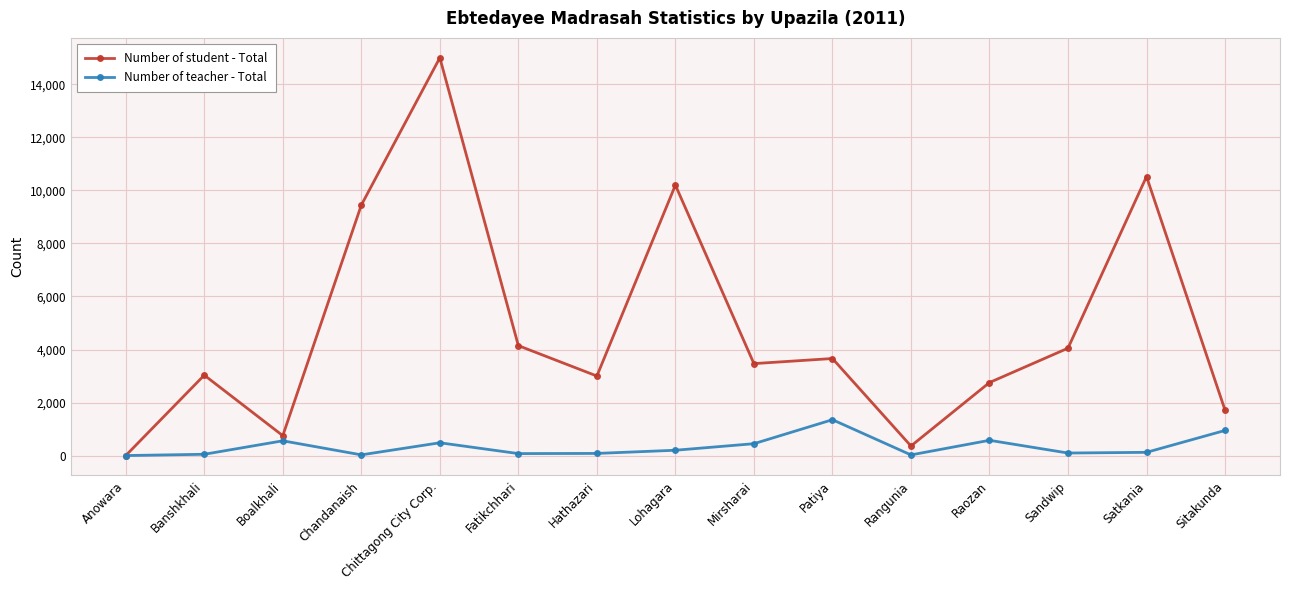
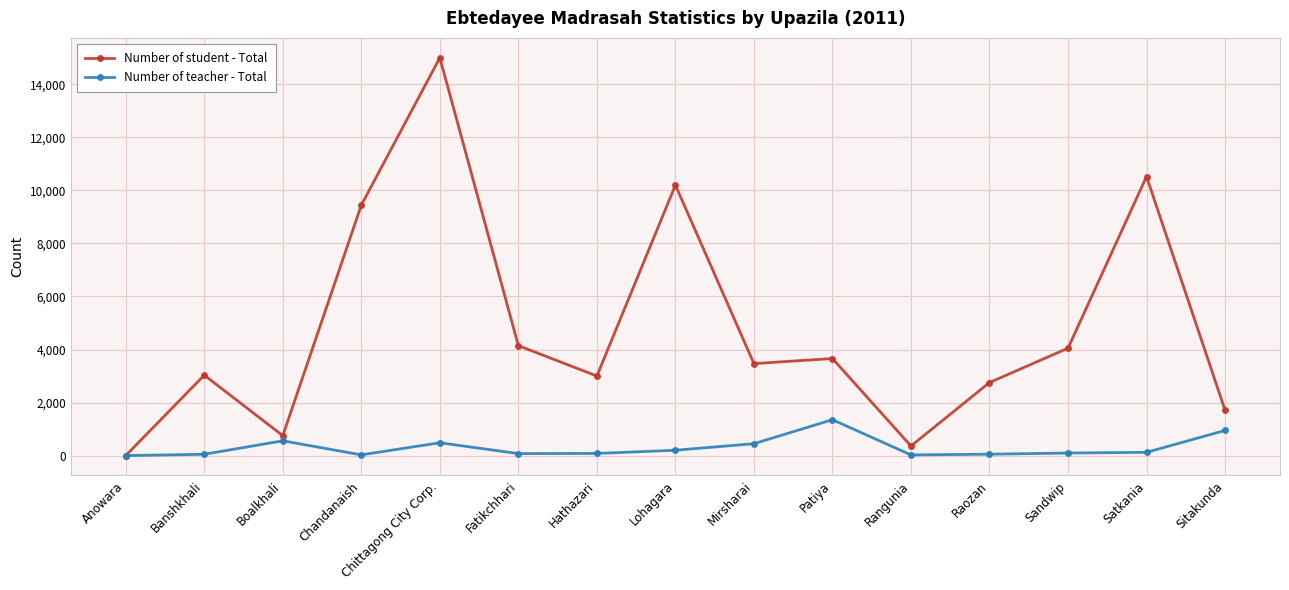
  {
    "Number of student - Total": {
      "Banshkhali": "3,000",
      "Boalkhali": "800",
      "Chandanaish": "9,400",
      "Chittagong City Corp.": "15,000",
      "Fatikchhari": "4,100",
      "Hathazari": "3,000",
      "Lohagara": "10,200",
      "Mirsharai": "3,500",
      "Patiya": "3,700",
      "Rangunia": "400",
      "Raozan": "2,800",
      "Sandwip": "4,100",
      "Satkania": "10,500",
      "Sitakunda": "1,700"
    },
    "Number of teacher - Total": {
      "Banshkhali": "0",
      "Boalkhali": "600",
      "Chandanaish": "0",
      "Chittagong City Corp.": "500",
      "Fatikchhari": "100",
      "Hathazari": "100",
      "Lohagara": "200",
      "Mirsharai": "400",
      "Patiya": "1,400",
      "Rangunia": "0",
-     "Raozan": "600",
+     "Raozan": "100",
      "Sandwip": "100",
      "Satkania": "100",
      "Sitakunda": "900"
    }
  }
